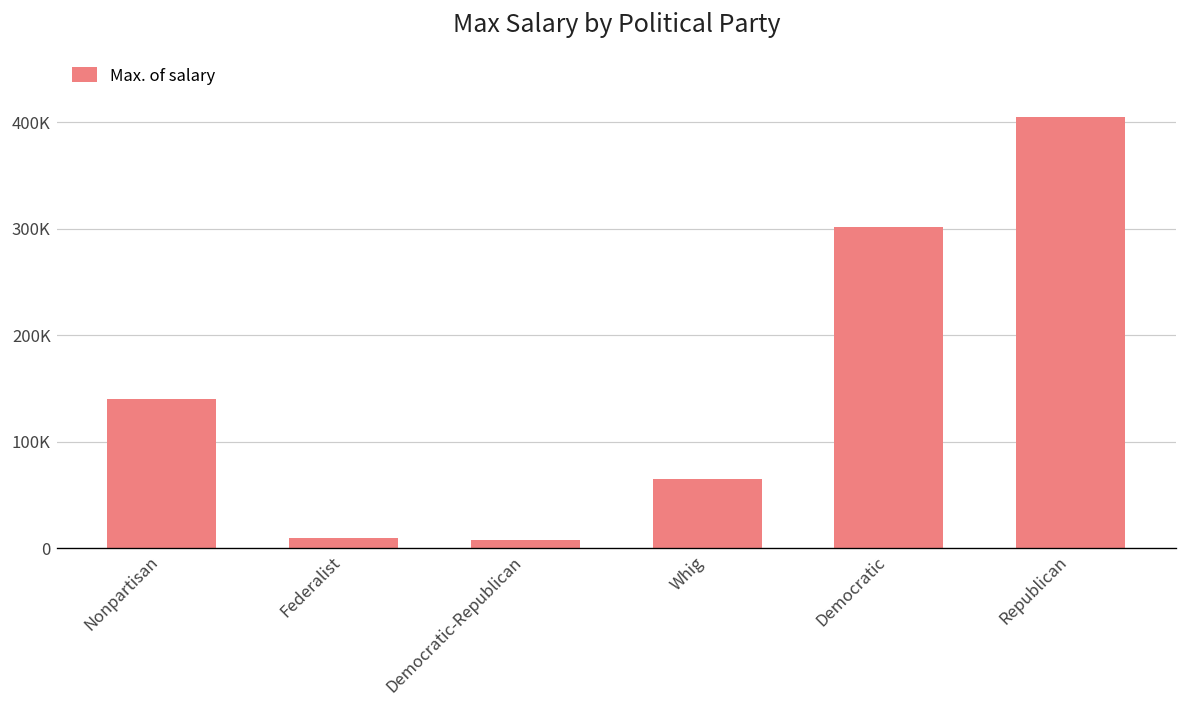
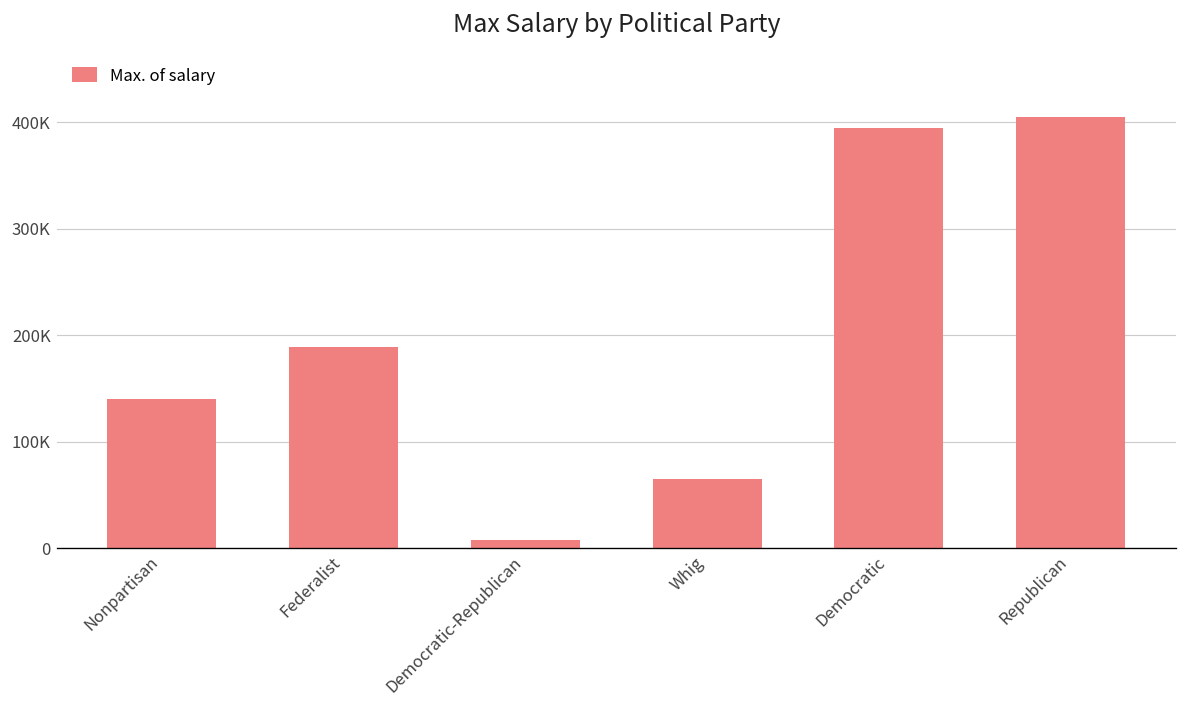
  {
    "Nonpartisan": 140000,
-   "Federalist": 10000,
+   "Federalist": 190000,
    "Democratic-Republican": 10000,
    "Whig": 70000,
-   "Democratic": 300000,
+   "Democratic": 400000,
    "Republican": 410000
  }
